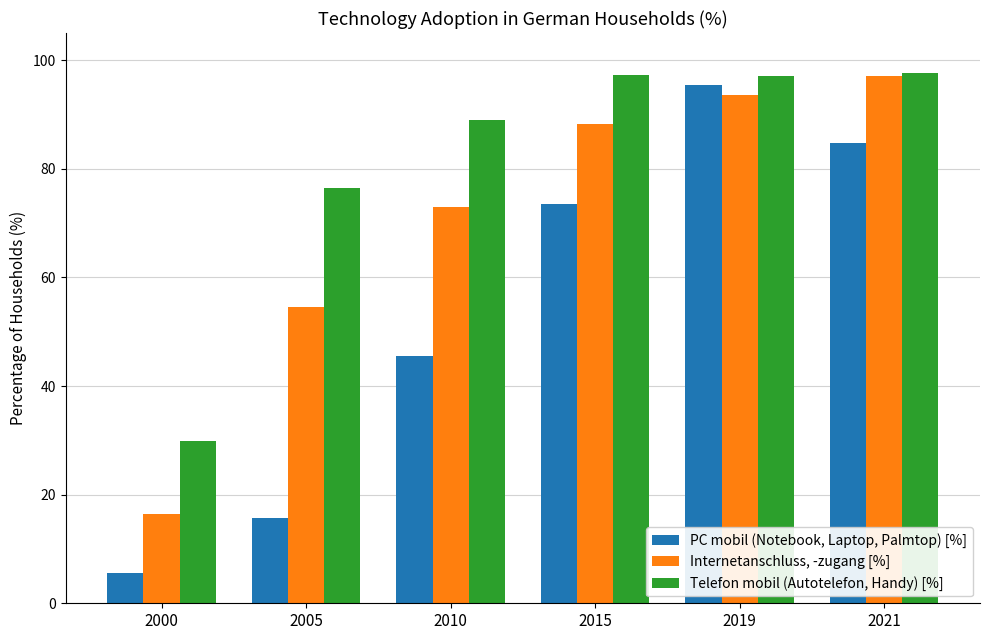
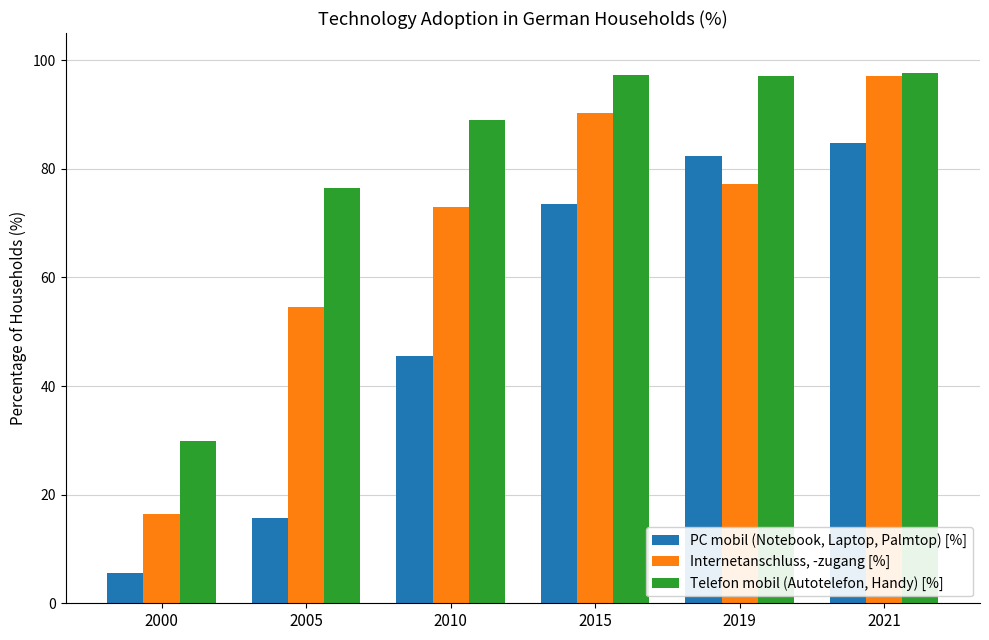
  {
    "PC mobil (Notebook, Laptop, Palmtop) [%]": {
      "2000": 6,
      "2005": 16,
      "2010": 46,
      "2015": 74,
-     "2019": 95,
+     "2019": 82,
      "2021": 85
    },
    "Internetanschluss, -zugang [%]": {
      "2000": 16,
      "2005": 55,
      "2010": 73,
-     "2015": 88,
-     "2019": 94,
+     "2015": 90,
+     "2019": 77,
      "2021": 97
    },
    "Telefon mobil (Autotelefon, Handy) [%]": {
      "2000": 30,
      "2005": 76,
      "2010": 89,
      "2015": 97,
      "2019": 97,
      "2021": 98
    }
  }
